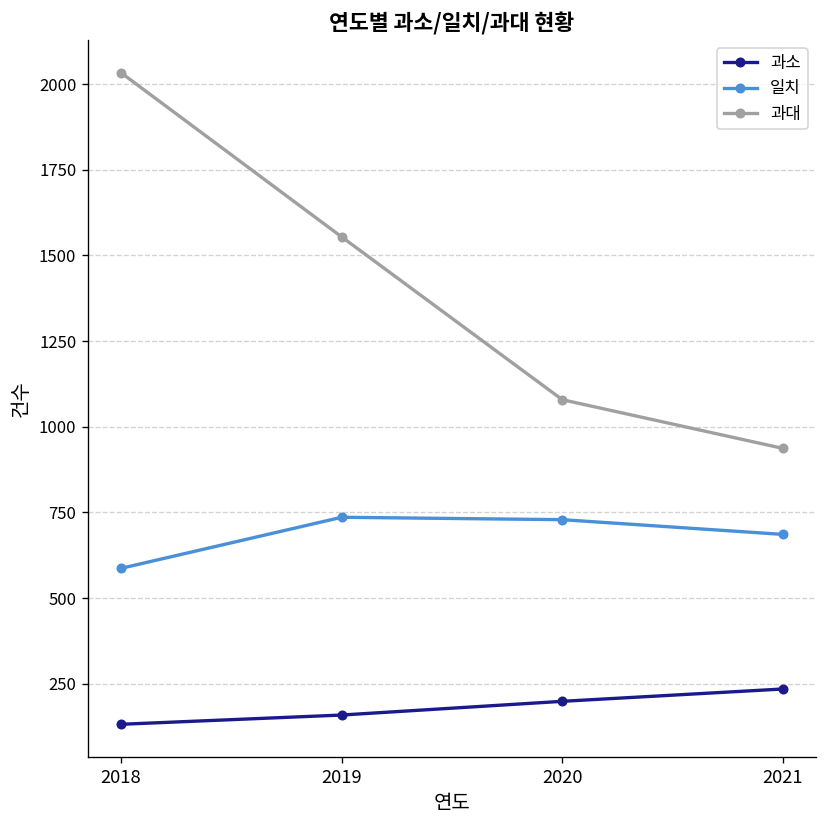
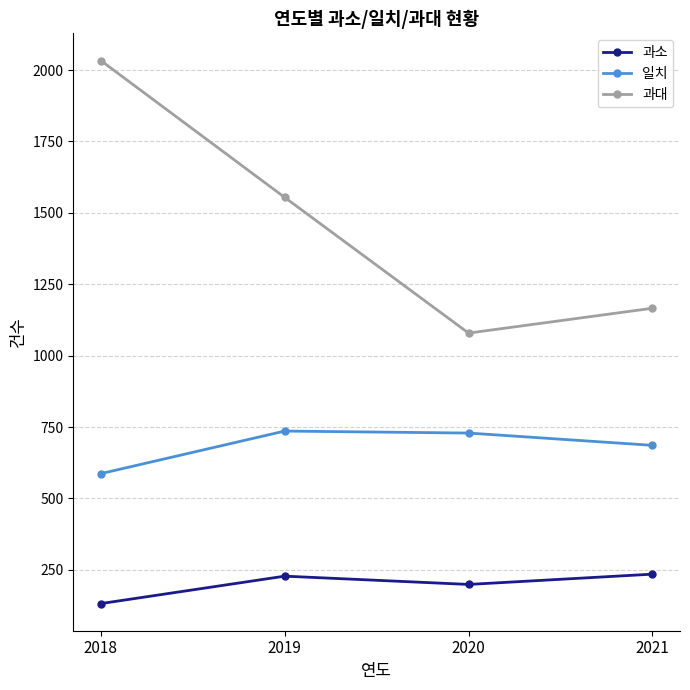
  {
    "과소": {
      "2018": 130,
-     "2019": 160,
+     "2019": 230,
      "2020": 200,
      "2021": 240
    },
    "일치": {
      "2018": 590,
      "2019": 740,
      "2020": 730,
      "2021": 690
    },
    "과대": {
      "2018": 2030,
      "2019": 1550,
      "2020": 1080,
-     "2021": 940
+     "2021": 1170
    }
  }
